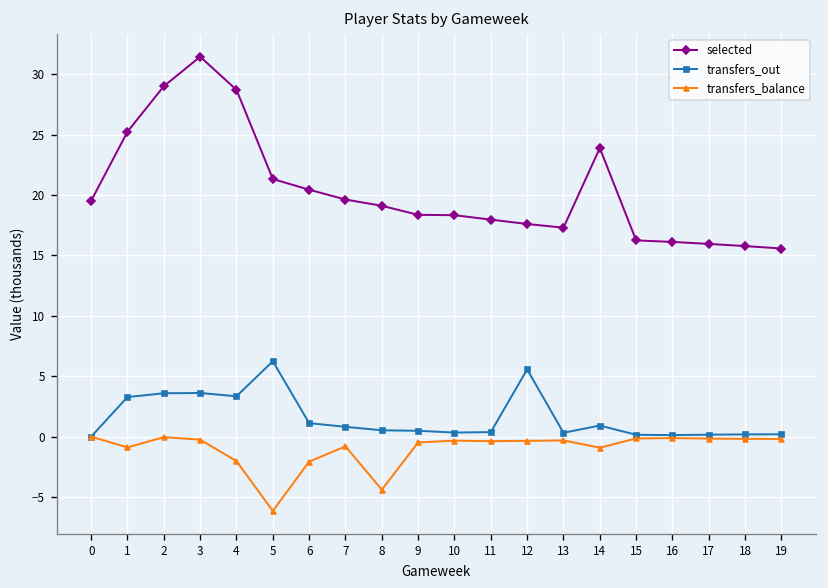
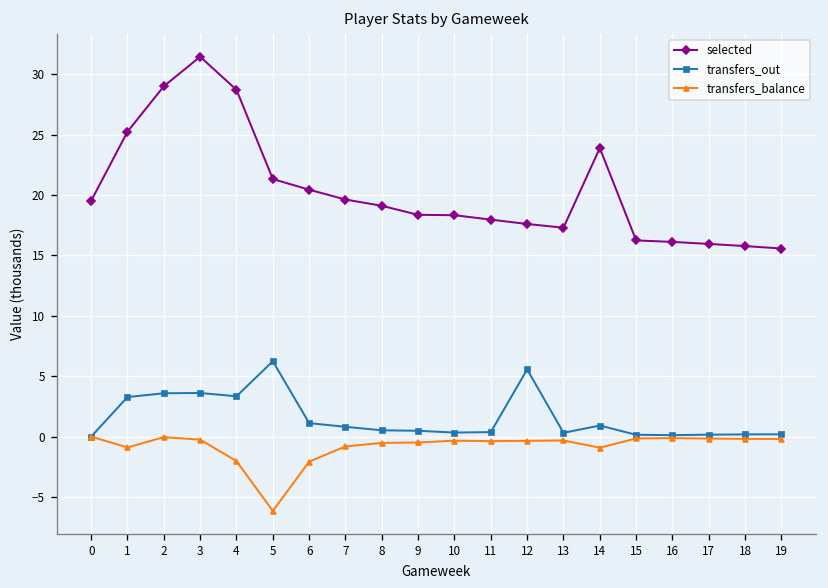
  {
    "selected": {
      "0": 19.5,
      "1": 25.2,
      "2": 29.0,
      "3": 31.5,
      "4": 28.7,
      "5": 21.3,
      "6": 20.4,
      "7": 19.6,
      "8": 19.1,
      "9": 18.4,
      "10": 18.3,
      "11": 18.0,
      "12": 17.6,
      "13": 17.3,
      "14": 23.9,
      "15": 16.2,
      "16": 16.1,
      "17": 16.0,
      "18": 15.8,
      "19": 15.6
    },
    "transfers_out": {
      "1": 3.3,
      "2": 3.6,
      "3": 3.6,
      "4": 3.3,
      "5": 6.2,
      "6": 1.1,
      "7": 0.8,
      "8": 0.5,
      "9": 0.5,
      "10": 0.3,
      "11": 0.4,
      "12": 5.6,
      "13": 0.3,
      "14": 0.9,
      "15": 0.2,
      "17": 0.2,
      "18": 0.2,
      "19": 0.2
    },
    "transfers_balance": {
      "1": -0.9,
      "2": 0.0,
      "3": -0.2,
      "4": -2.0,
      "5": -6.2,
      "6": -2.1,
      "7": -0.8,
-     "8": -4.4,
+     "8": -0.5,
      "9": -0.5,
      "10": -0.3,
      "11": -0.4,
      "12": -0.4,
      "13": -0.3,
      "14": -0.9,
      "15": -0.2,
      "17": -0.2,
      "18": -0.2,
      "19": -0.2
    }
  }
